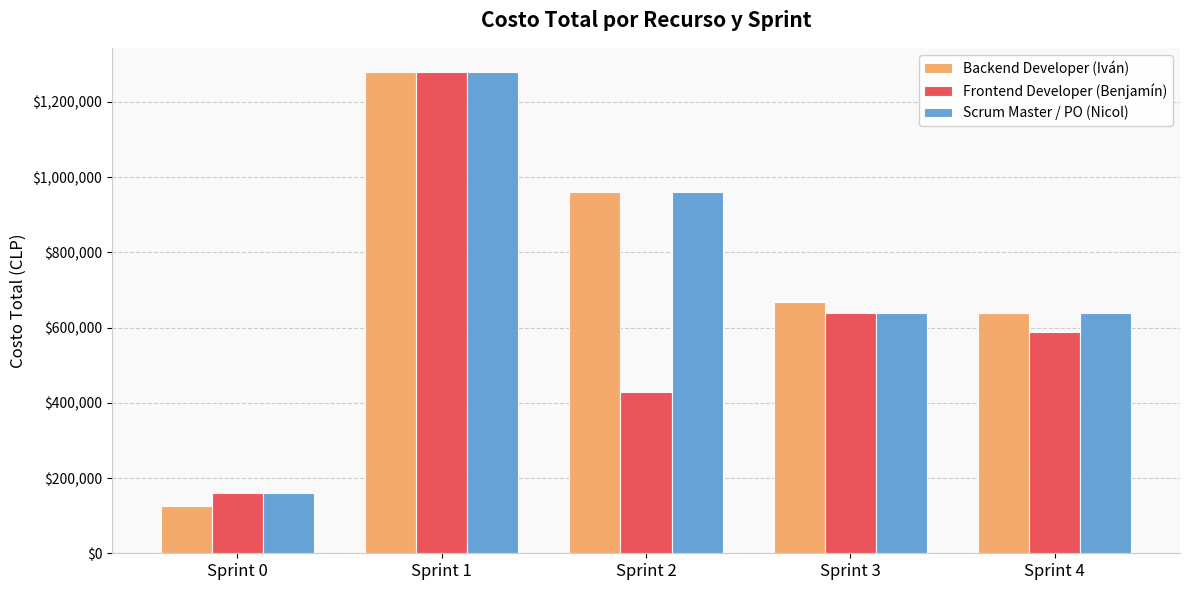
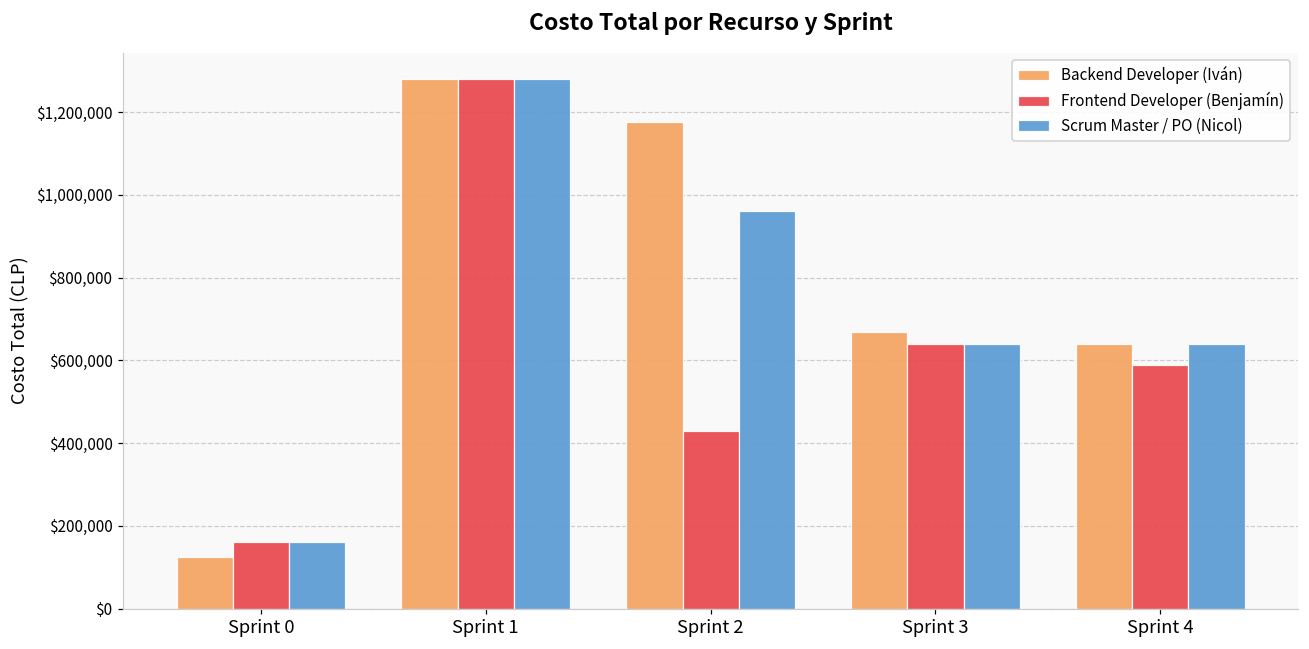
  {
    "Backend Developer (Iván)": {
      "Sprint 0": "$120,000",
      "Sprint 1": "$1,280,000",
-     "Sprint 2": "$960,000",
+     "Sprint 2": "$1,180,000",
      "Sprint 3": "$670,000",
      "Sprint 4": "$640,000"
    },
    "Frontend Developer (Benjamín)": {
      "Sprint 0": "$160,000",
      "Sprint 1": "$1,280,000",
      "Sprint 2": "$430,000",
      "Sprint 3": "$640,000",
      "Sprint 4": "$590,000"
    },
    "Scrum Master / PO (Nicol)": {
      "Sprint 0": "$160,000",
      "Sprint 1": "$1,280,000",
      "Sprint 2": "$960,000",
      "Sprint 3": "$640,000",
      "Sprint 4": "$640,000"
    }
  }
